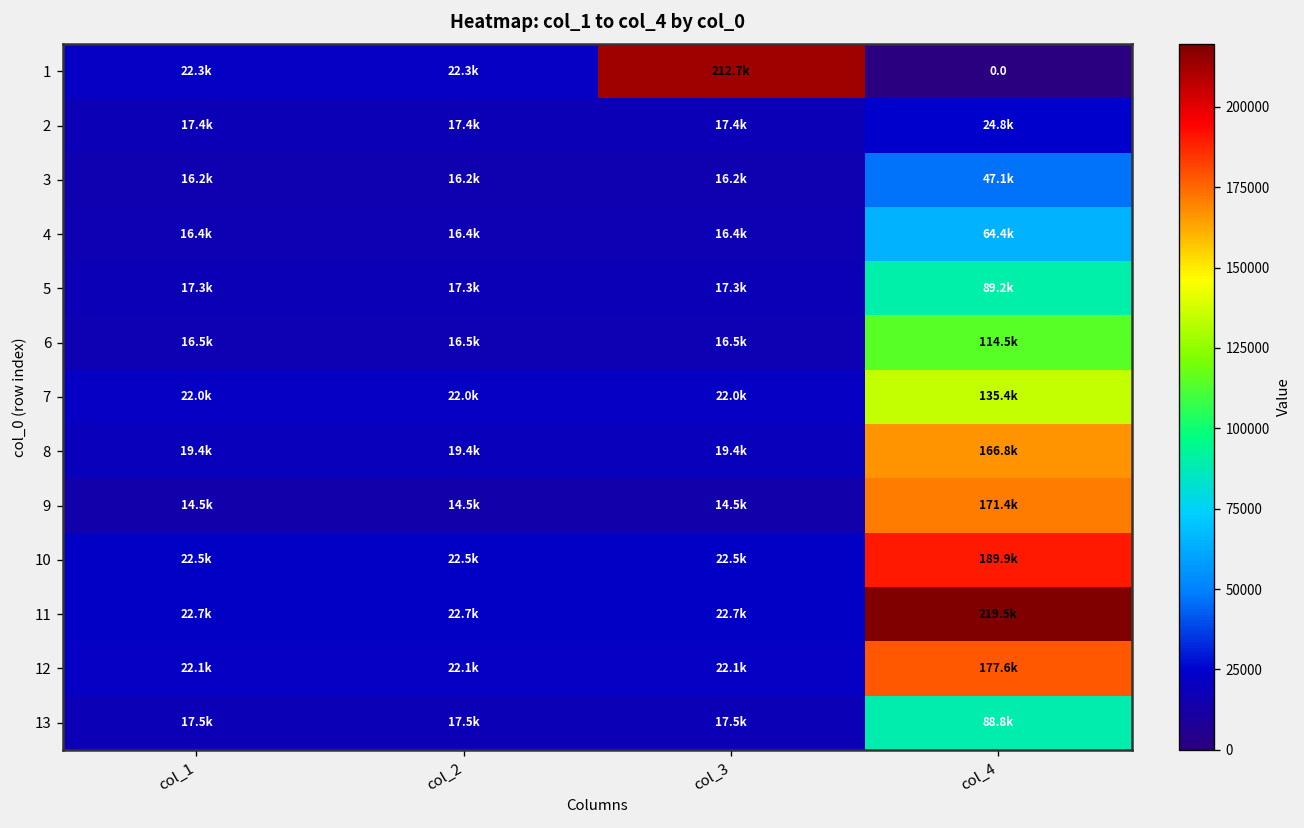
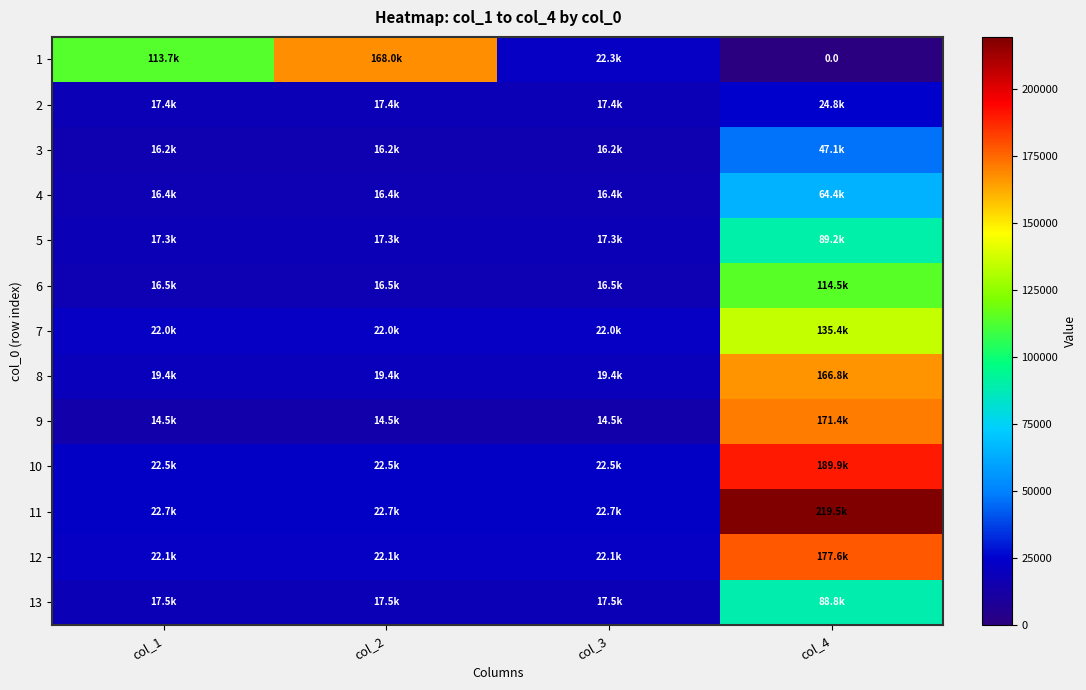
  {
    "1": {
-     "col_1": "22.3k",
-     "col_2": "22.3k",
-     "col_3": "212.7k",
+     "col_1": "113.7k",
+     "col_2": "168.0k",
+     "col_3": "22.3k",
      "col_4": "0.0"
    },
    "2": {
      "col_1": "17.4k",
      "col_2": "17.4k",
      "col_3": "17.4k",
      "col_4": "24.8k"
    },
    "3": {
      "col_1": "16.2k",
      "col_2": "16.2k",
      "col_3": "16.2k",
      "col_4": "47.1k"
    },
    "4": {
      "col_1": "16.4k",
      "col_2": "16.4k",
      "col_3": "16.4k",
      "col_4": "64.4k"
    },
    "5": {
      "col_1": "17.3k",
      "col_2": "17.3k",
      "col_3": "17.3k",
      "col_4": "89.2k"
    },
    "6": {
      "col_1": "16.5k",
      "col_2": "16.5k",
      "col_3": "16.5k",
      "col_4": "114.5k"
    },
    "7": {
      "col_1": "22.0k",
      "col_2": "22.0k",
      "col_3": "22.0k",
      "col_4": "135.4k"
    },
    "8": {
      "col_1": "19.4k",
      "col_2": "19.4k",
      "col_3": "19.4k",
      "col_4": "166.8k"
    },
    "9": {
      "col_1": "14.5k",
      "col_2": "14.5k",
      "col_3": "14.5k",
      "col_4": "171.4k"
    },
    "10": {
      "col_1": "22.5k",
      "col_2": "22.5k",
      "col_3": "22.5k",
      "col_4": "189.9k"
    },
    "11": {
      "col_1": "22.7k",
      "col_2": "22.7k",
      "col_3": "22.7k",
      "col_4": "219.5k"
    },
    "12": {
      "col_1": "22.1k",
      "col_2": "22.1k",
      "col_3": "22.1k",
      "col_4": "177.6k"
    },
    "13": {
      "col_1": "17.5k",
      "col_2": "17.5k",
      "col_3": "17.5k",
      "col_4": "88.8k"
    }
  }
